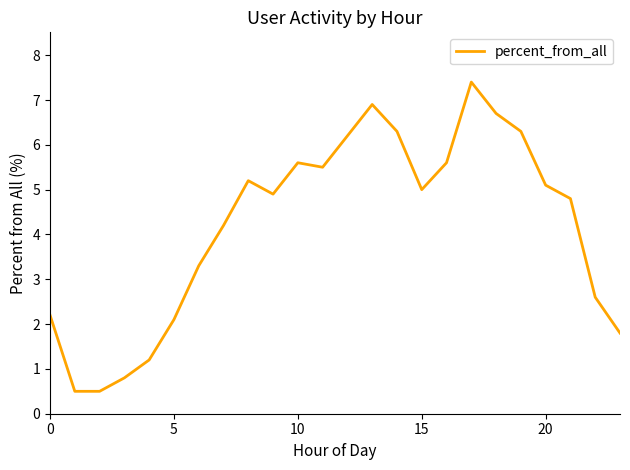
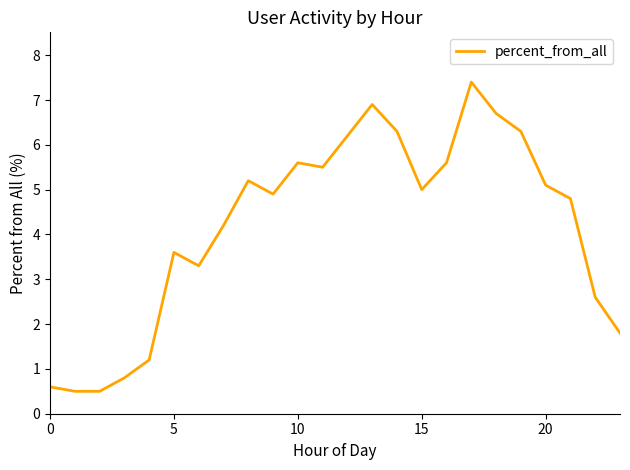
  {
-   "0": 2.2,
-   "5": 2.1,
+   "0": 0.6,
+   "5": 3.6,
    "10": 5.6,
    "15": 5.0,
    "20": 5.1
  }
